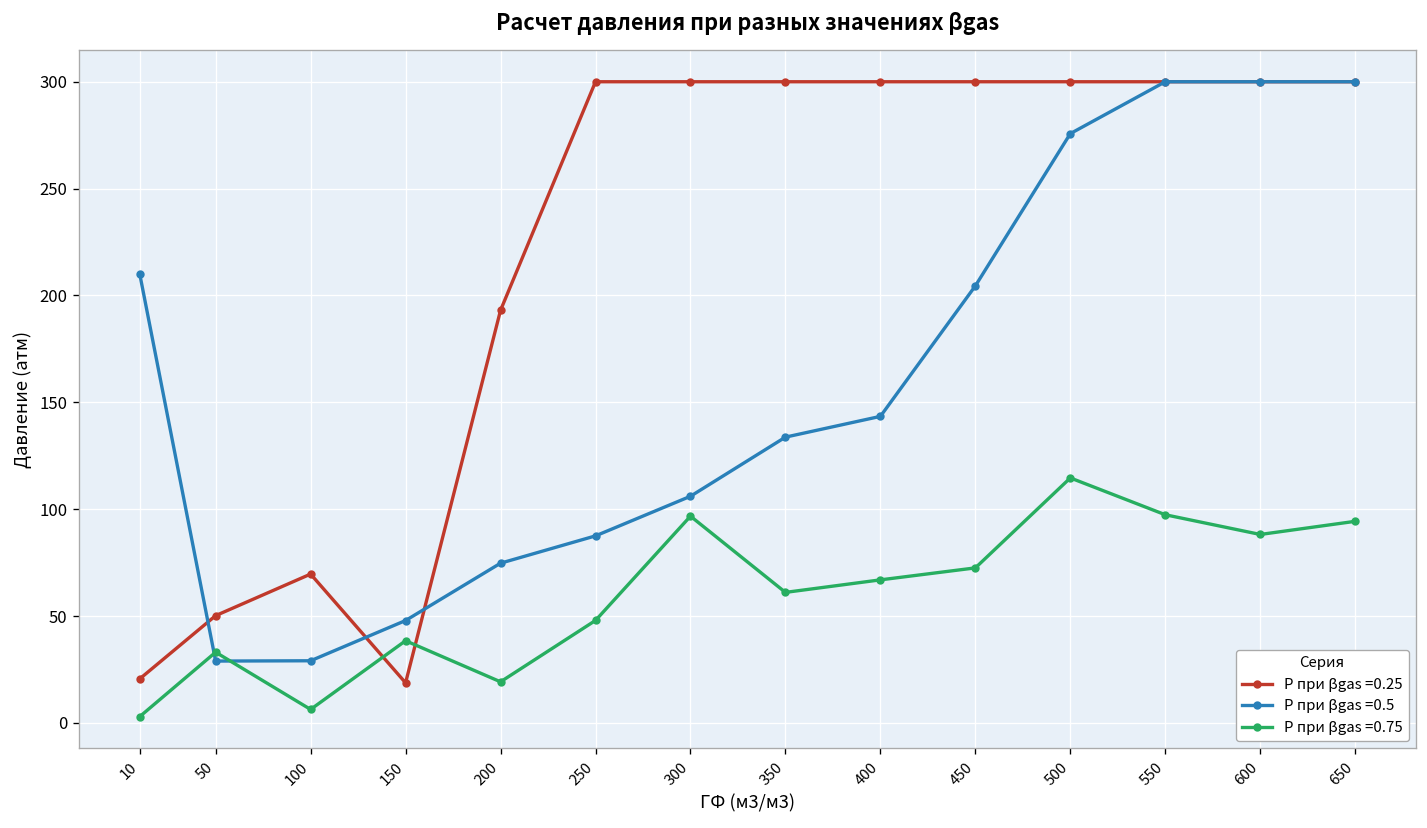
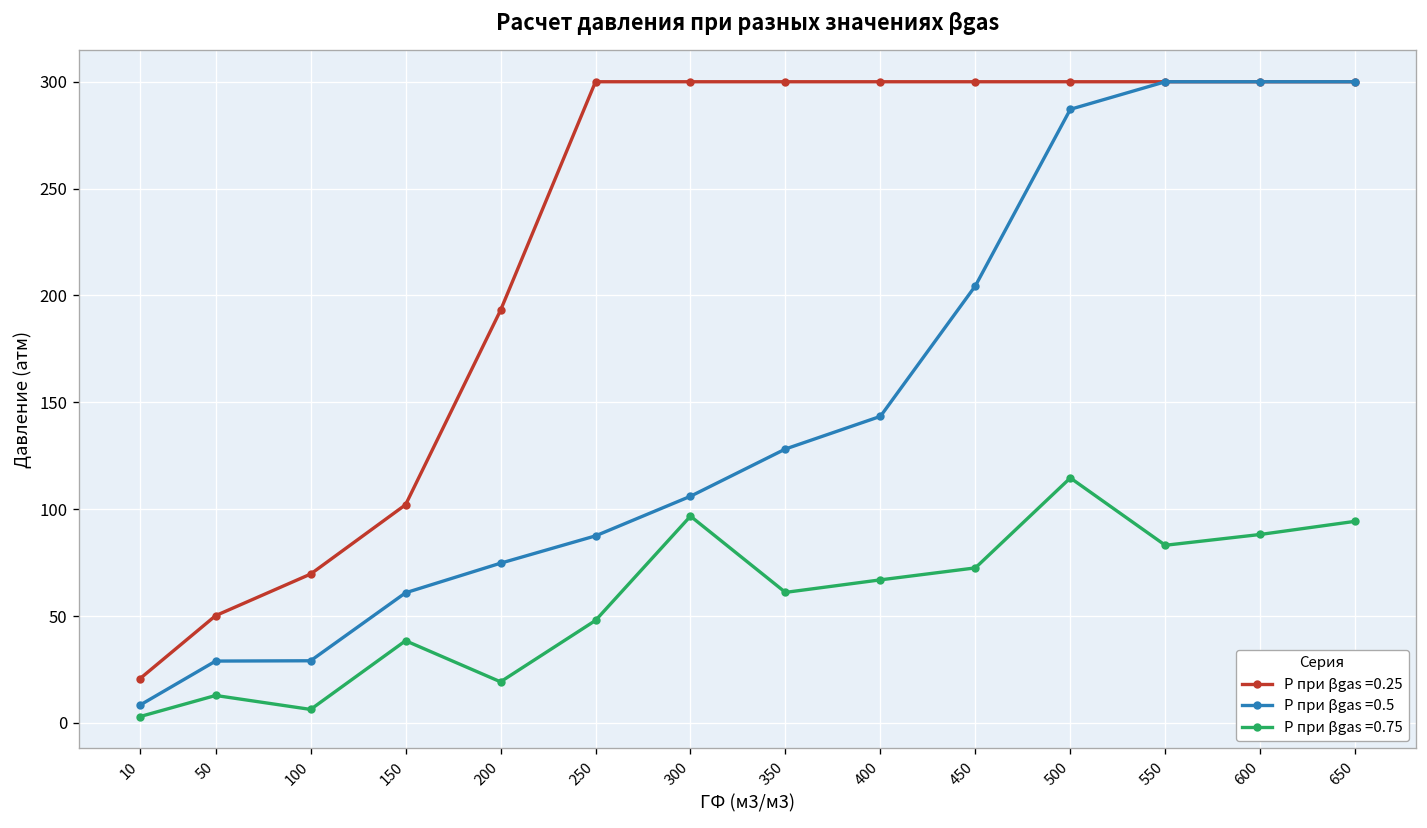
  {
    "P при βgas =0.25": {
      "10": 21,
      "50": 50,
      "100": 70,
-     "150": 19,
+     "150": 102,
      "200": 193,
      "250": 300,
      "300": 300,
      "350": 300,
      "400": 300,
      "450": 300,
      "500": 300
    },
    "P при βgas =0.5": {
-     "10": 210,
+     "10": 8,
      "50": 29,
      "100": 29,
-     "150": 48,
+     "150": 61,
      "200": 75,
      "250": 88,
      "300": 106,
-     "350": 134,
+     "350": 128,
      "400": 143,
      "450": 204,
-     "500": 276
+     "500": 287
    },
    "P при βgas =0.75": {
      "10": 3,
-     "50": 33,
+     "50": 13,
      "100": 6,
      "150": 38,
      "200": 19,
      "250": 48,
      "300": 97,
      "350": 61,
      "400": 67,
      "450": 73,
      "500": 115,
-     "550": 97,
+     "550": 83,
      "600": 88,
      "650": 94
    }
  }
